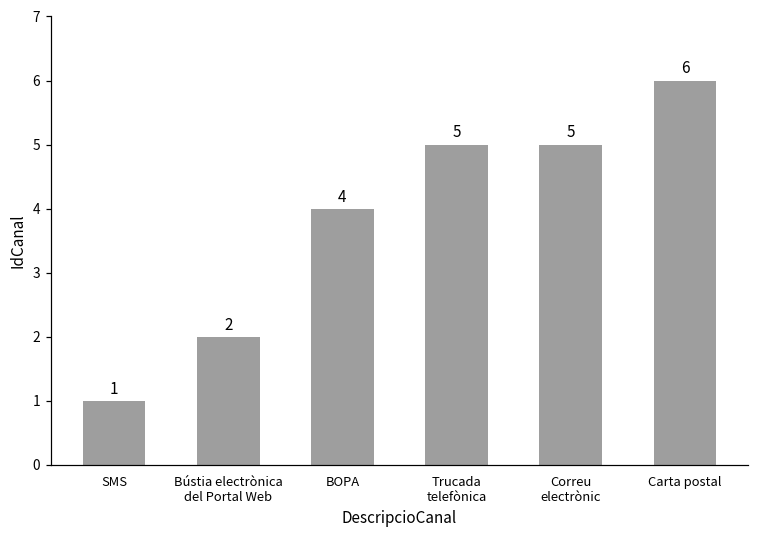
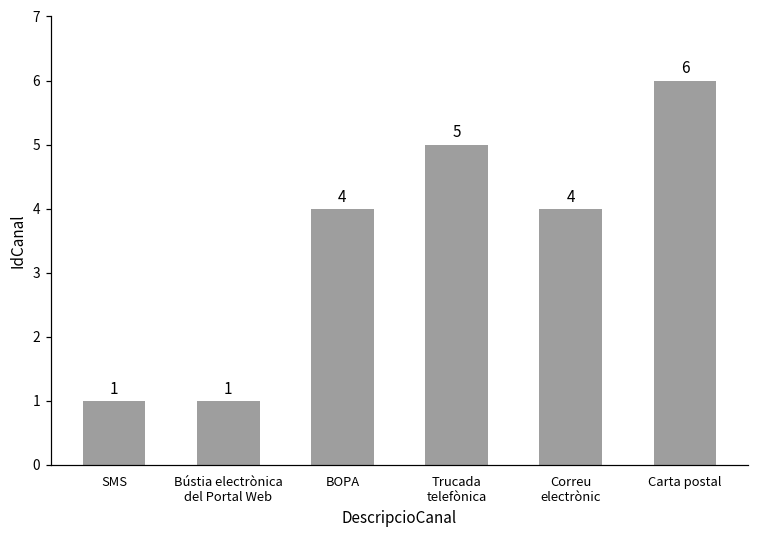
  {
    "SMS": 1,
-   "Bústia electrònica del Portal Web": 2,
+   "Bústia electrònica del Portal Web": 1,
    "BOPA": 4,
    "Trucada telefònica": 5,
-   "Correu electrònic": 5,
+   "Correu electrònic": 4,
    "Carta postal": 6
  }
